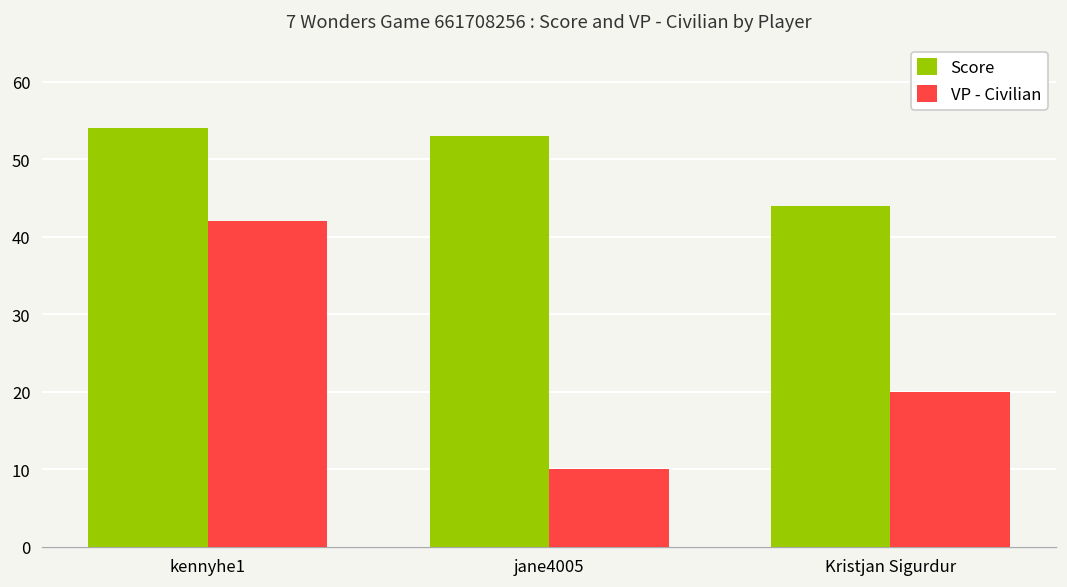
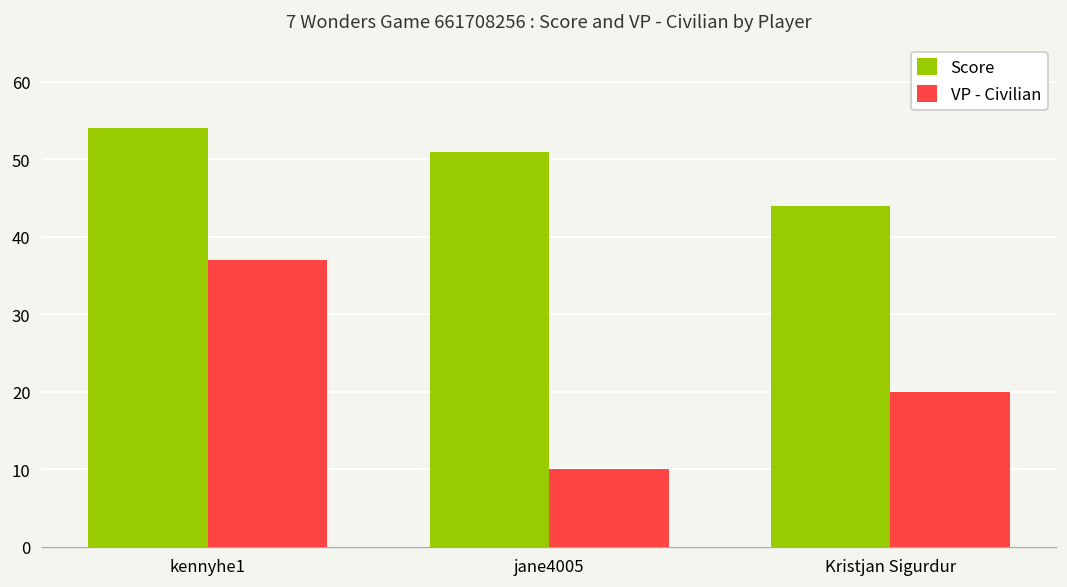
  {
    "Score": {
      "kennyhe1": 54,
-     "jane4005": 53,
+     "jane4005": 51,
      "Kristjan Sigurdur": 44
    },
    "VP - Civilian": {
-     "kennyhe1": 42,
+     "kennyhe1": 37,
      "jane4005": 10,
      "Kristjan Sigurdur": 20
    }
  }
